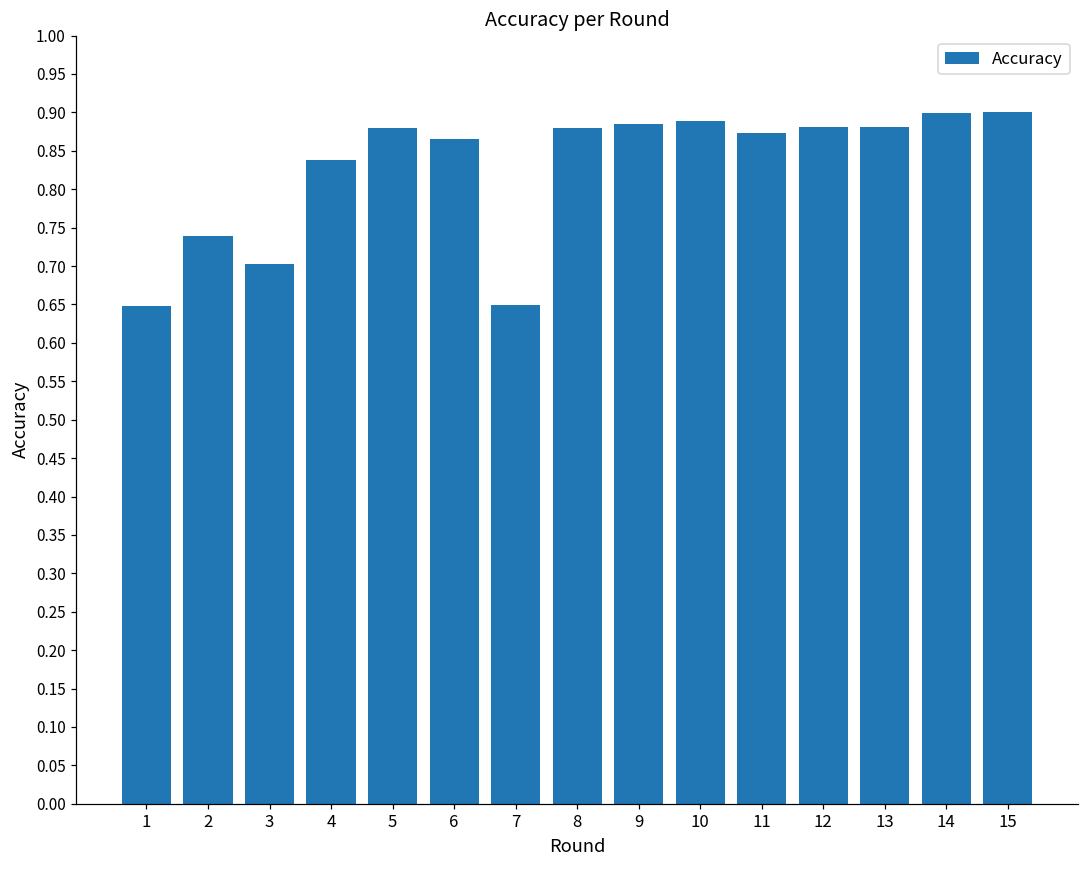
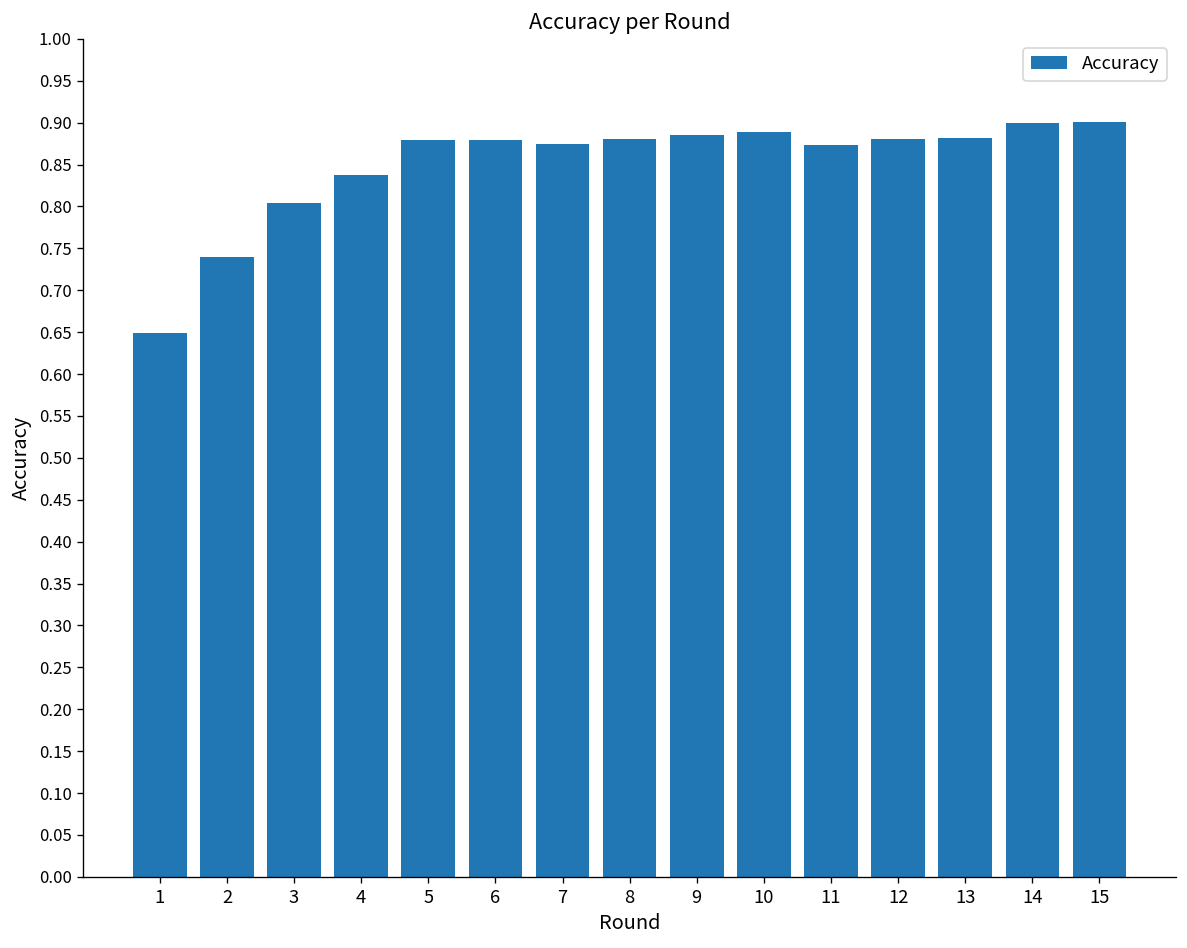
  {
    "1": 0.65,
    "2": 0.74,
-   "3": 0.70,
+   "3": 0.80,
    "4": 0.84,
    "5": 0.88,
-   "6": 0.87,
-   "7": 0.65,
+   "6": 0.88,
+   "7": 0.87,
    "8": 0.88,
    "9": 0.89,
    "10": 0.89,
    "11": 0.87,
    "12": 0.88,
    "13": 0.88,
    "14": 0.90,
    "15": 0.90
  }
